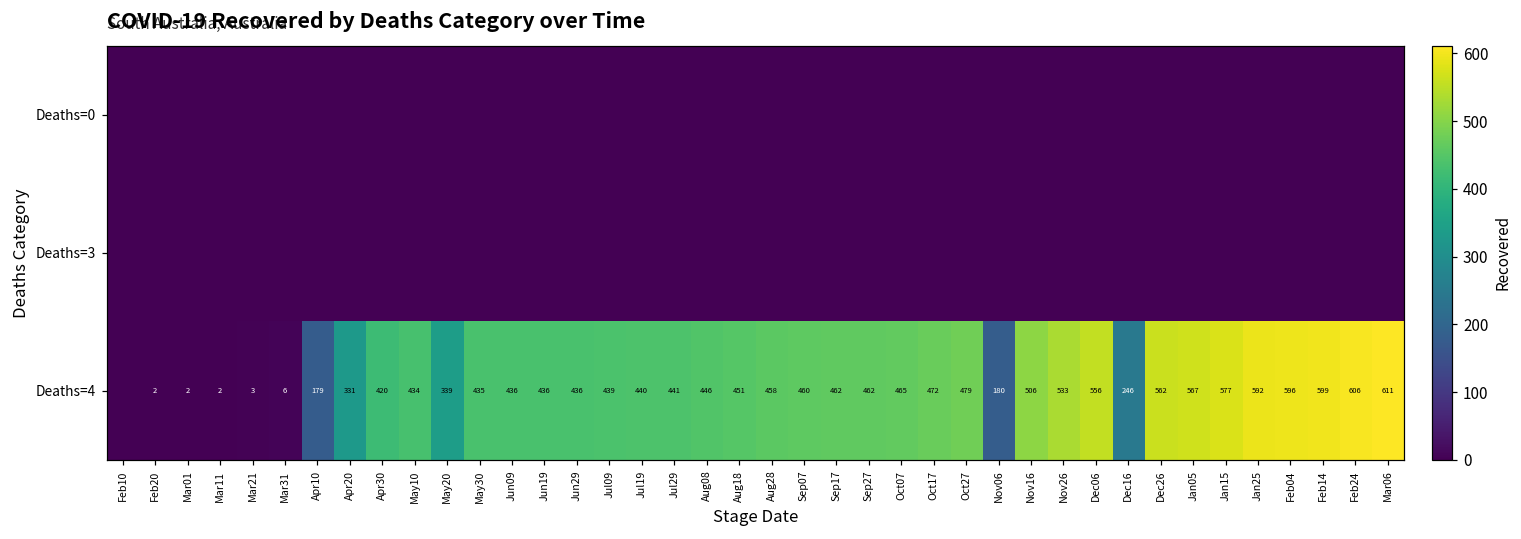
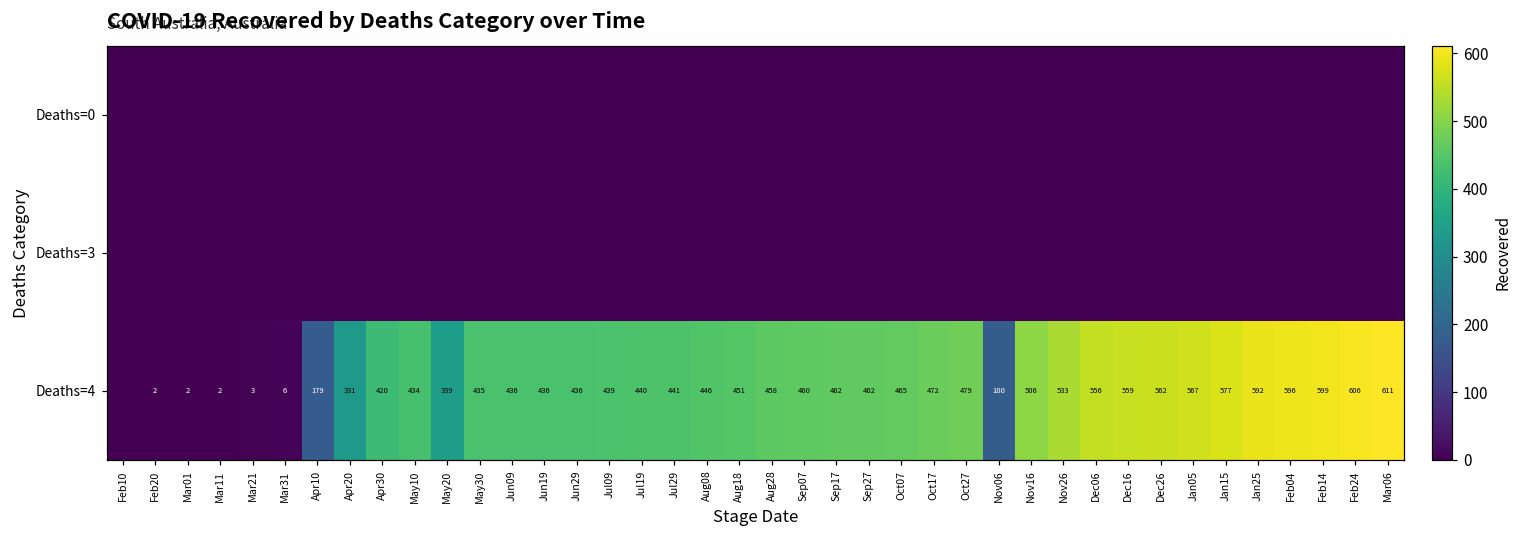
  {
    "Deaths=4": {
      "Feb20": 2,
      "Mar01": 2,
      "Mar11": 2,
      "Mar21": 3,
      "Mar31": 6,
      "Apr10": 179,
      "Apr20": 331,
      "Apr30": 420,
      "May10": 434,
      "May20": 339,
      "May30": 435,
      "Jun09": 436,
      "Jun19": 436,
      "Jun29": 436,
      "Jul09": 439,
      "Jul19": 440,
      "Jul29": 441,
      "Aug08": 446,
      "Aug18": 451,
      "Aug28": 458,
      "Sep07": 460,
      "Sep17": 462,
      "Sep27": 462,
      "Oct07": 465,
      "Oct17": 472,
      "Oct27": 479,
      "Nov06": 180,
      "Nov16": 506,
      "Nov26": 533,
      "Dec06": 556,
-     "Dec16": 246,
+     "Dec16": 559,
      "Dec26": 562,
      "Jan05": 567,
      "Jan15": 577,
      "Jan25": 592,
      "Feb04": 596,
      "Feb14": 599,
      "Feb24": 606,
      "Mar06": 611
    }
  }
